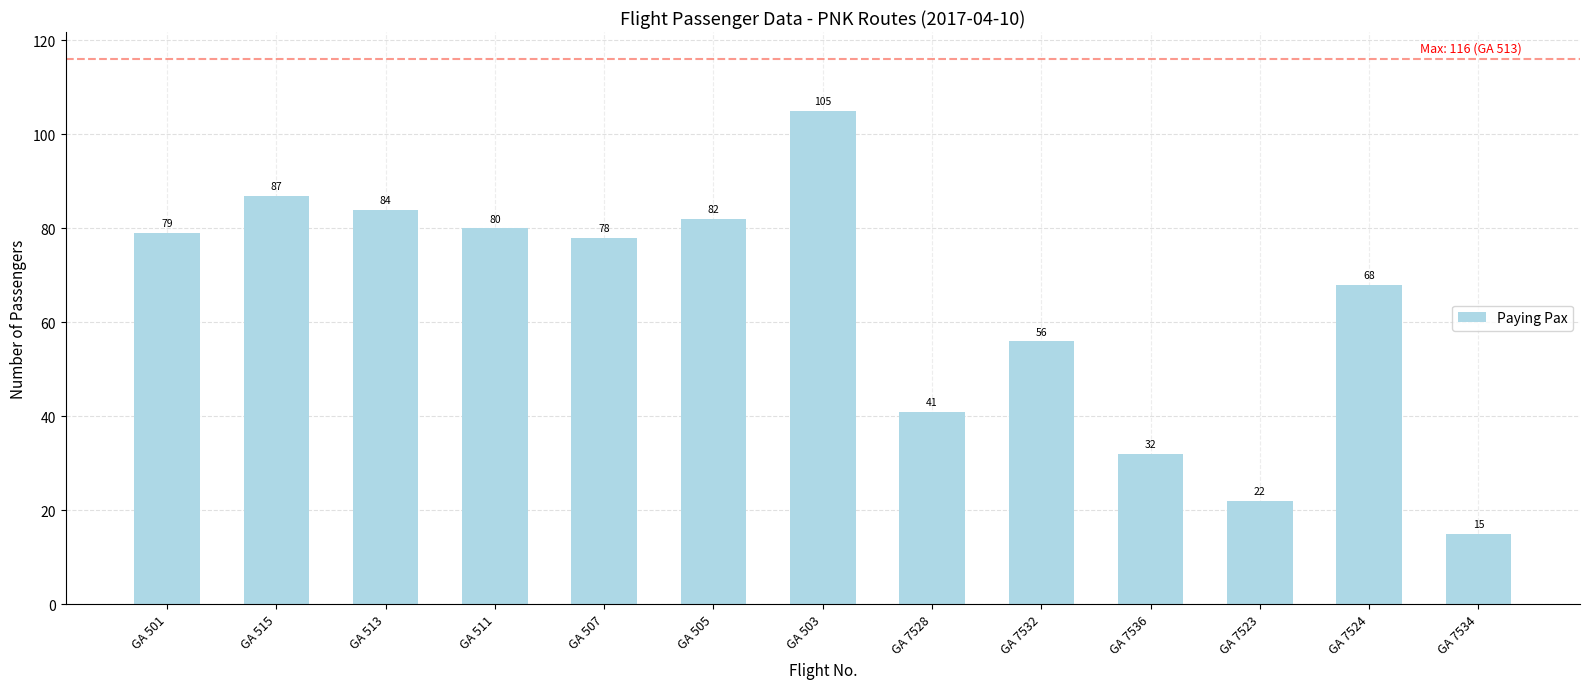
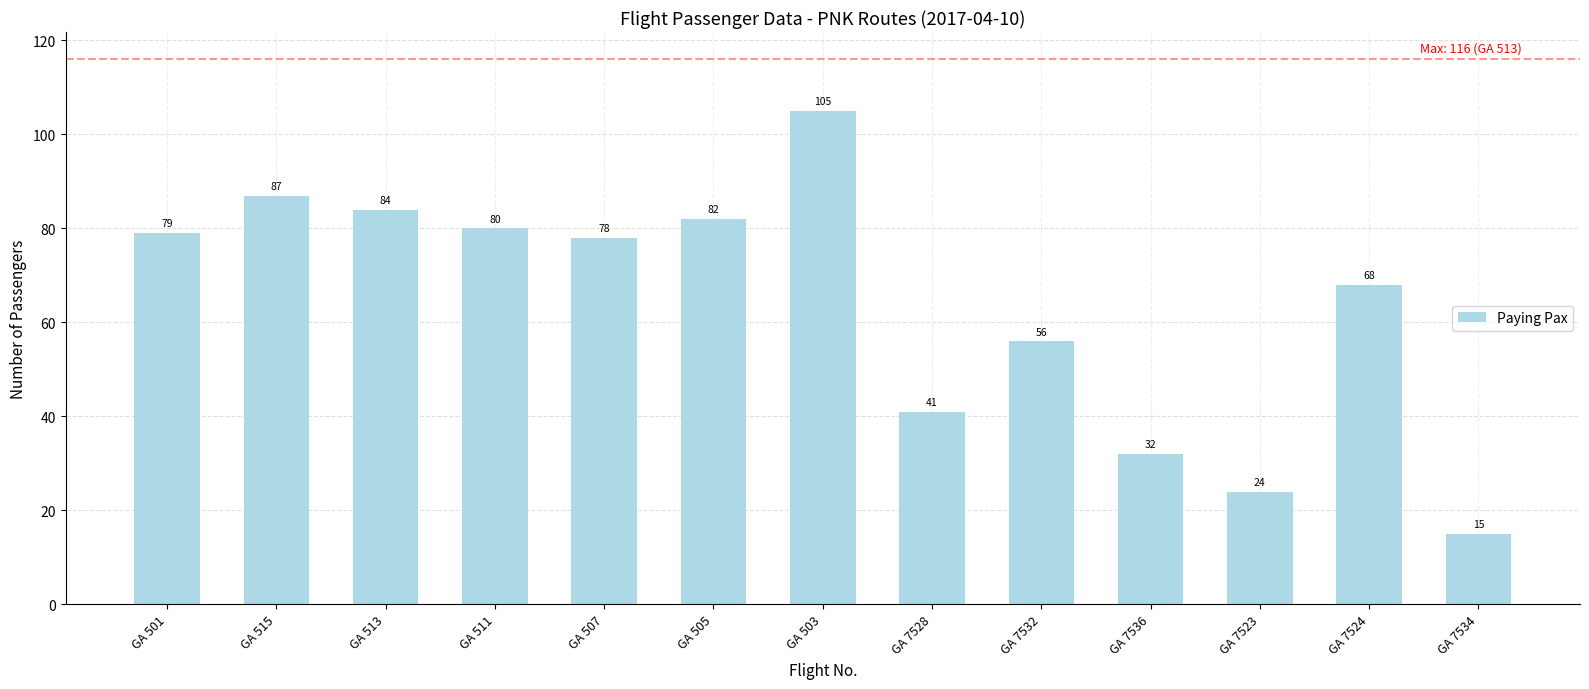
  {
    "GA 501": 79,
    "GA 515": 87,
    "GA 513": 84,
    "GA 511": 80,
    "GA 507": 78,
    "GA 505": 82,
    "GA 503": 105,
    "GA 7528": 41,
    "GA 7532": 56,
    "GA 7536": 32,
-   "GA 7523": 22,
+   "GA 7523": 24,
    "GA 7524": 68,
    "GA 7534": 15
  }
